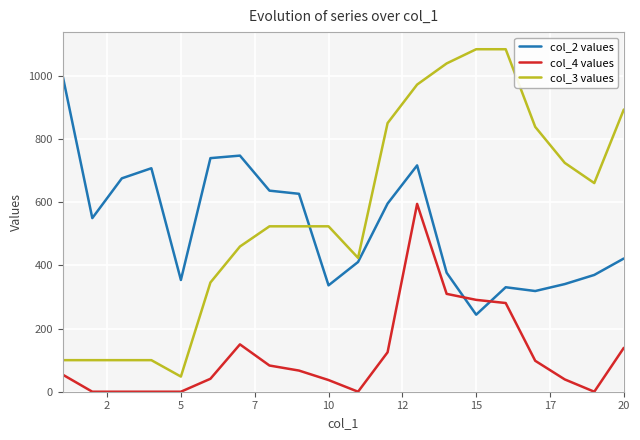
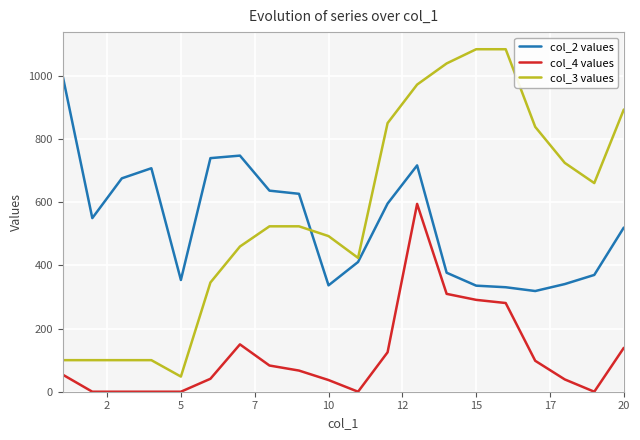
  {
    "col_2 values": {
      "5": 350,
      "10": 340,
-     "15": 240,
-     "20": 420
+     "15": 340,
+     "20": 520
    },
    "col_4 values": {
      "5": 0,
      "10": 40,
      "15": 290,
      "20": 140
    },
    "col_3 values": {
      "5": 50,
-     "10": 520,
+     "10": 490,
      "15": 1090,
      "20": 890
    }
  }
